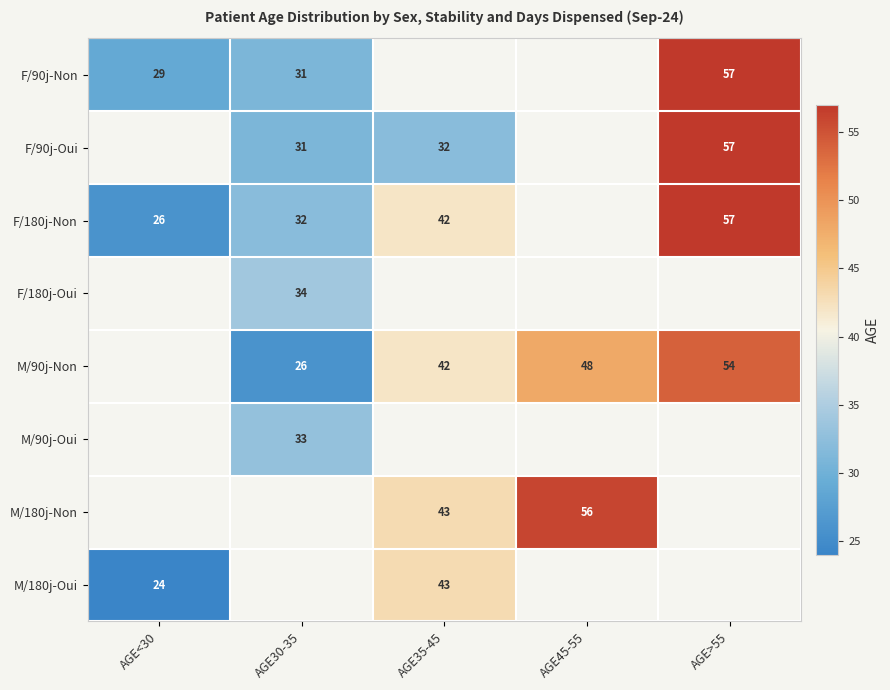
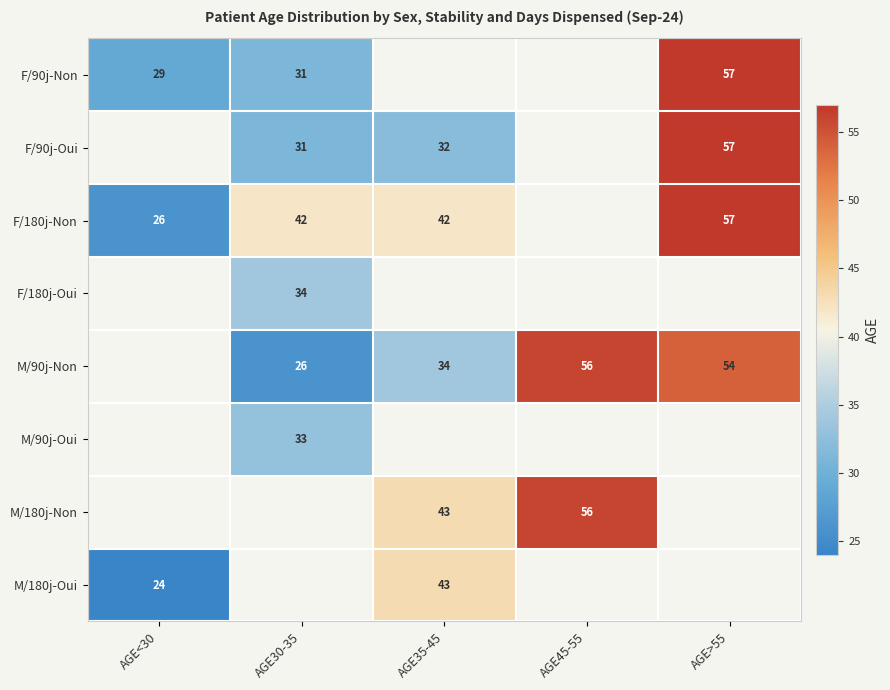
  {
    "F/90j-Non": {
      "AGE<30": 29,
      "AGE30-35": 31,
      "AGE>55": 57
    },
    "F/90j-Oui": {
      "AGE30-35": 31,
      "AGE35-45": 32,
      "AGE>55": 57
    },
    "F/180j-Non": {
      "AGE<30": 26,
-     "AGE30-35": 32,
+     "AGE30-35": 42,
      "AGE35-45": 42,
      "AGE>55": 57
    },
    "F/180j-Oui": {
      "AGE30-35": 34
    },
    "M/90j-Non": {
      "AGE30-35": 26,
-     "AGE35-45": 42,
-     "AGE45-55": 48,
+     "AGE35-45": 34,
+     "AGE45-55": 56,
      "AGE>55": 54
    },
    "M/90j-Oui": {
      "AGE30-35": 33
    },
    "M/180j-Non": {
      "AGE35-45": 43,
      "AGE45-55": 56
    },
    "M/180j-Oui": {
      "AGE<30": 24,
      "AGE35-45": 43
    }
  }
